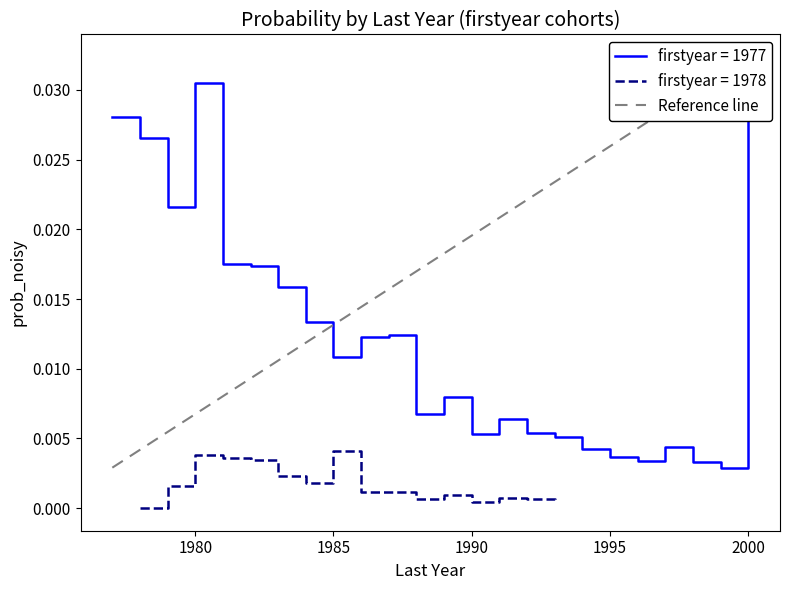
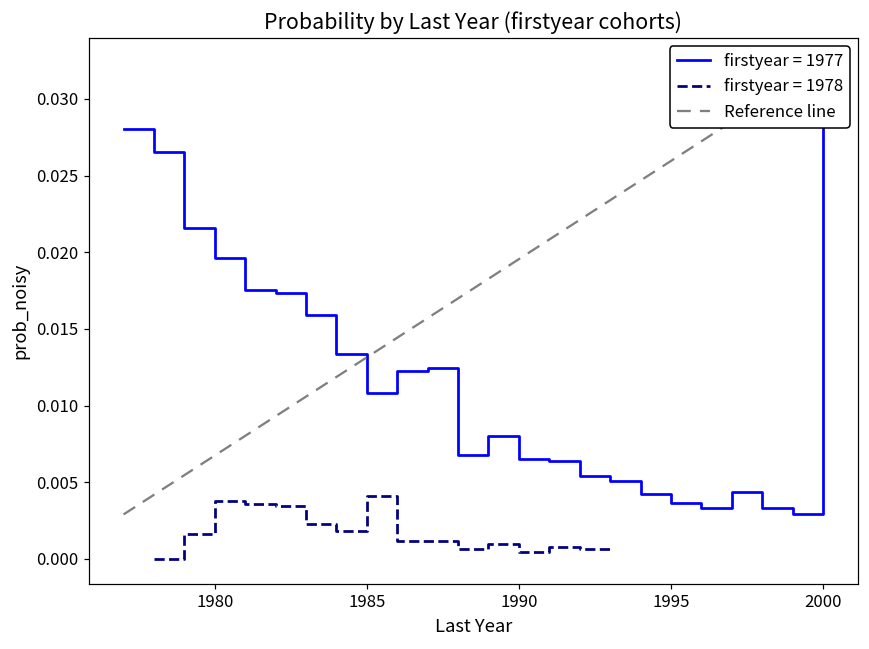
  {
    "firstyear = 1977": {
-     "1980": 0.0305,
+     "1980": 0.0196,
      "1985": 0.0108,
-     "1990": 0.0054,
+     "1990": 0.0065,
      "1995": 0.0036
    },
    "firstyear = 1978": {
      "1980": 0.0038,
      "1985": 0.0041,
      "1990": 0.0005
    }
  }
